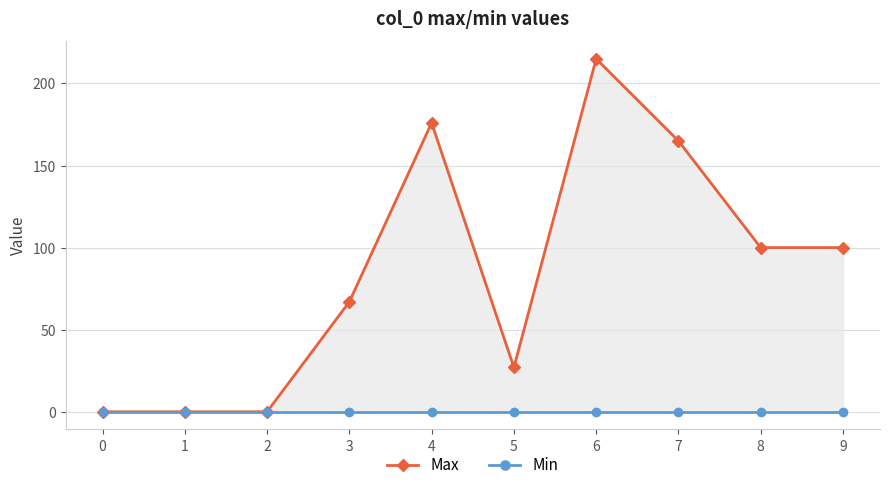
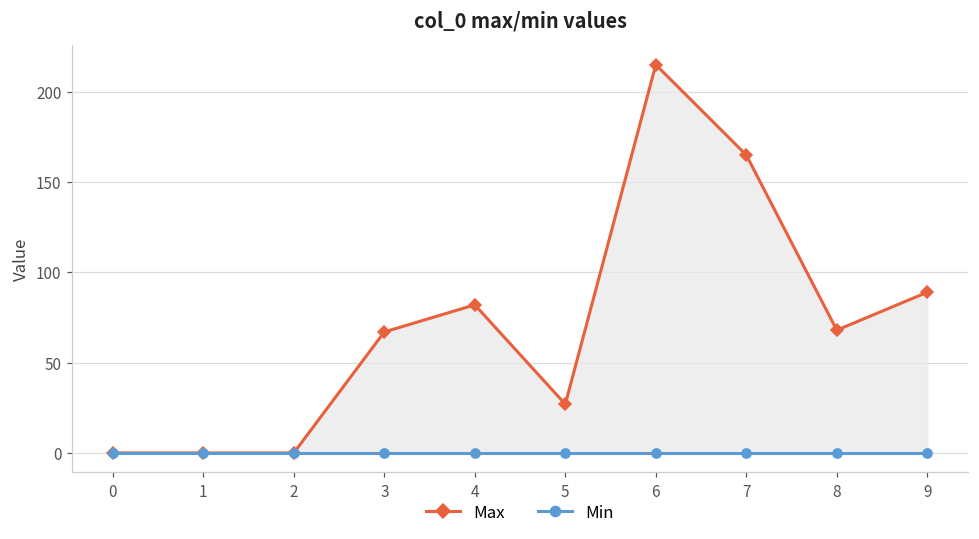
  {
    "Max": {
      "3": 67,
-     "4": 176,
+     "4": 82,
      "5": 27,
      "6": 215,
      "7": 165,
-     "8": 100,
-     "9": 100
+     "8": 68,
+     "9": 89
    },
    "Min": {
      "3": 0,
      "4": 0,
      "5": 0,
      "6": 0,
      "7": 0,
      "8": 0,
      "9": 0
    }
  }
